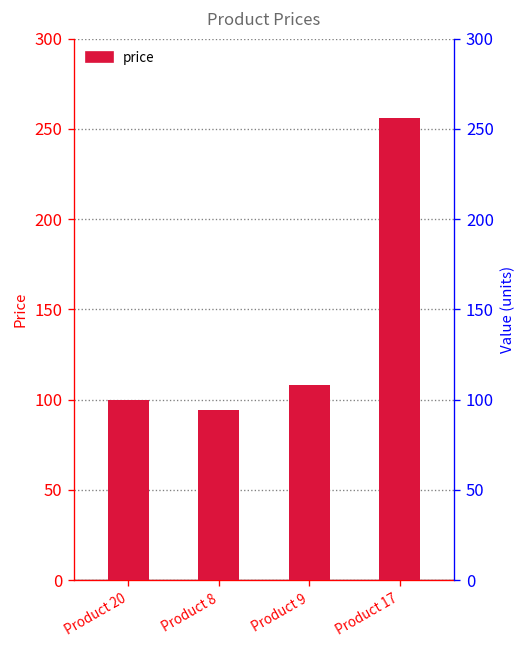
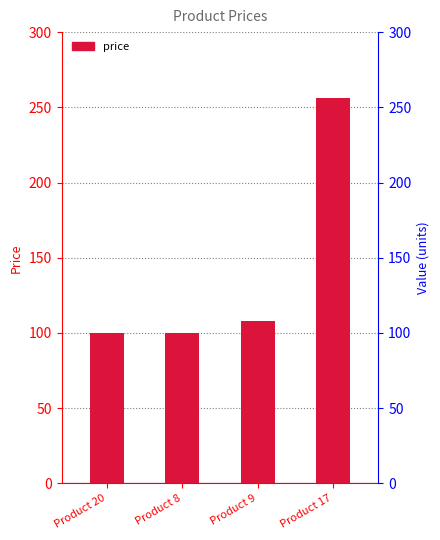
  {
    "Product 20": 100,
-   "Product 8": 94,
+   "Product 8": 100,
    "Product 9": 108,
    "Product 17": 256
  }
